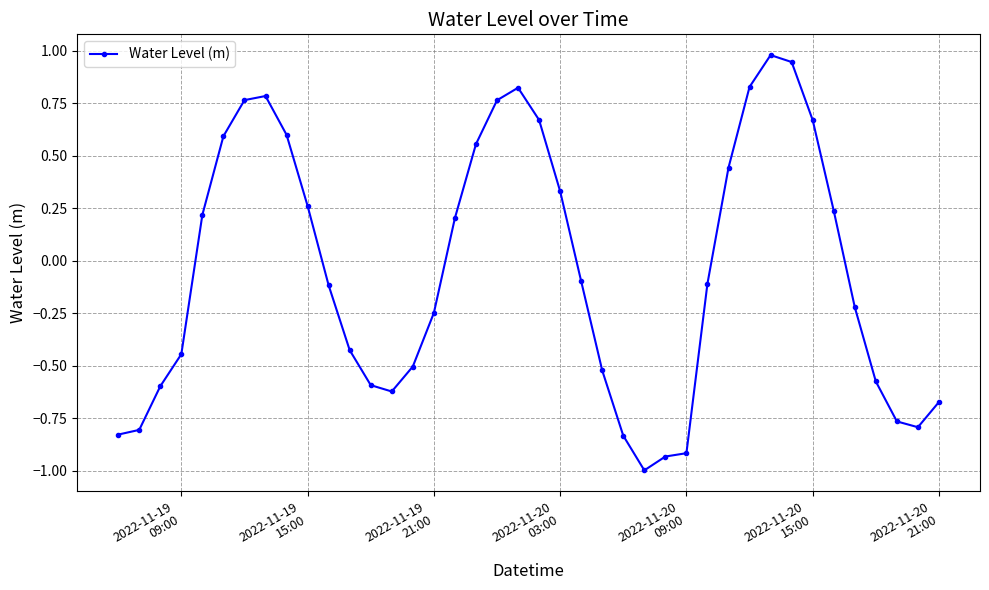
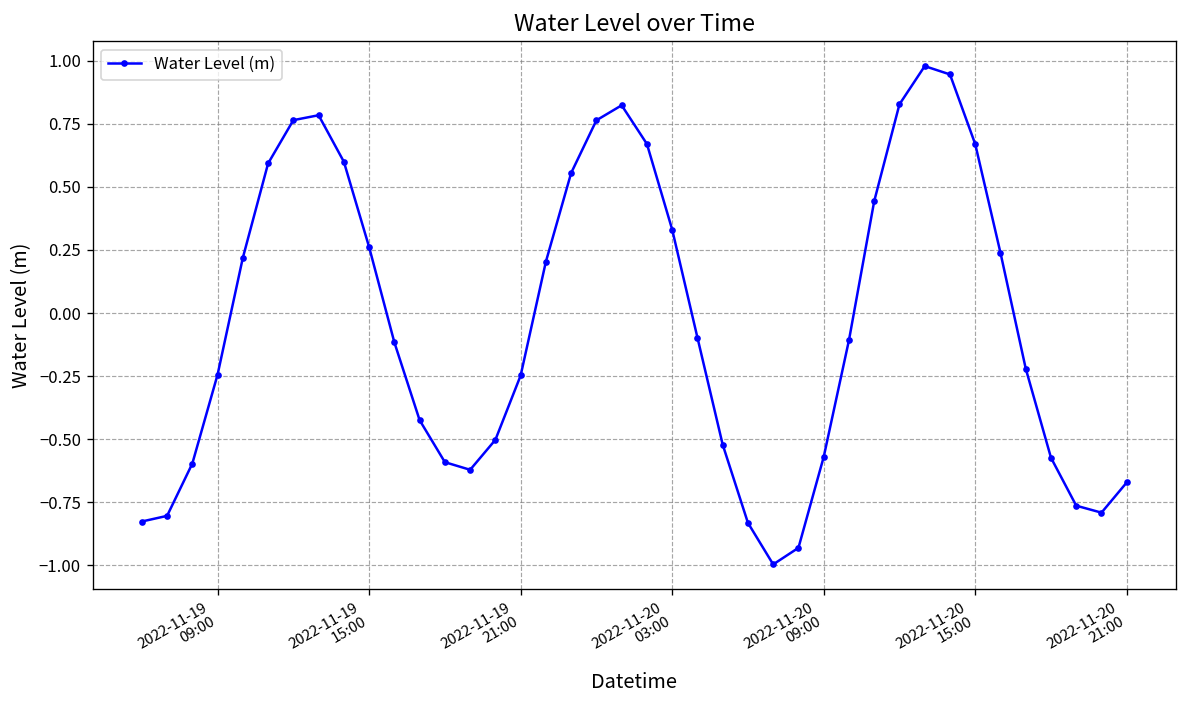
  {
-   "2022-11-19 09:00": -0.44,
+   "2022-11-19 09:00": -0.24,
    "2022-11-19 15:00": 0.26,
    "2022-11-19 21:00": -0.25,
    "2022-11-20 03:00": 0.33,
-   "2022-11-20 09:00": -0.92,
+   "2022-11-20 09:00": -0.57,
    "2022-11-20 15:00": 0.67,
    "2022-11-20 21:00": -0.67
  }
